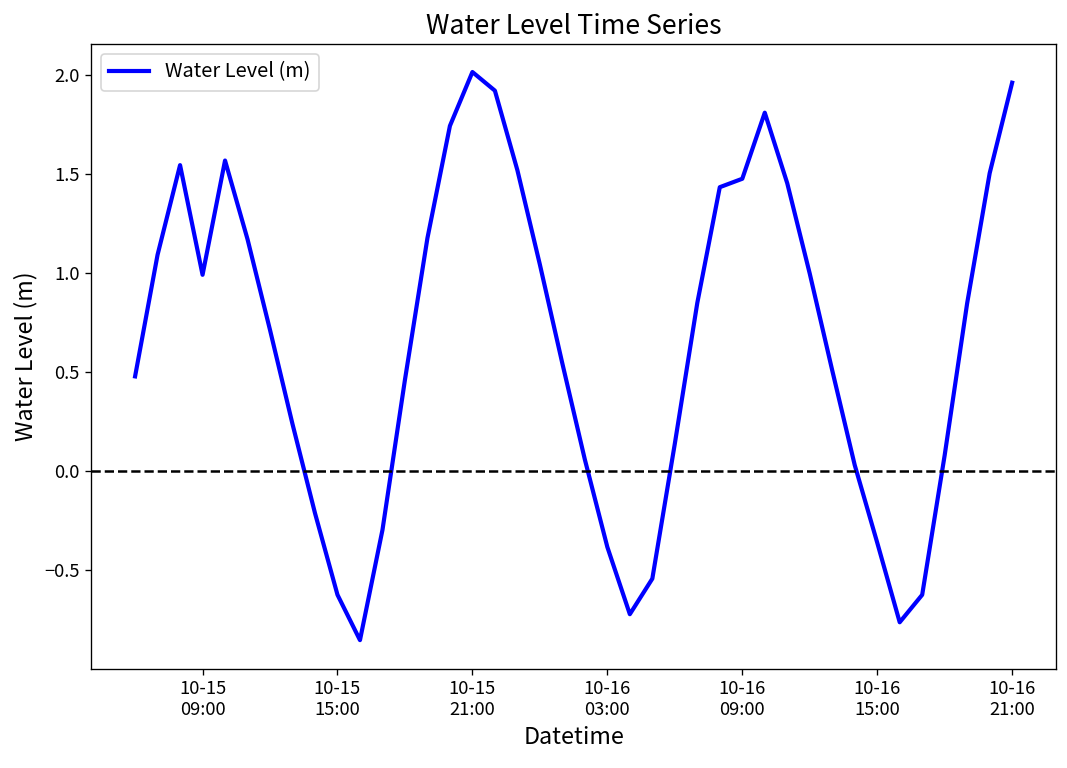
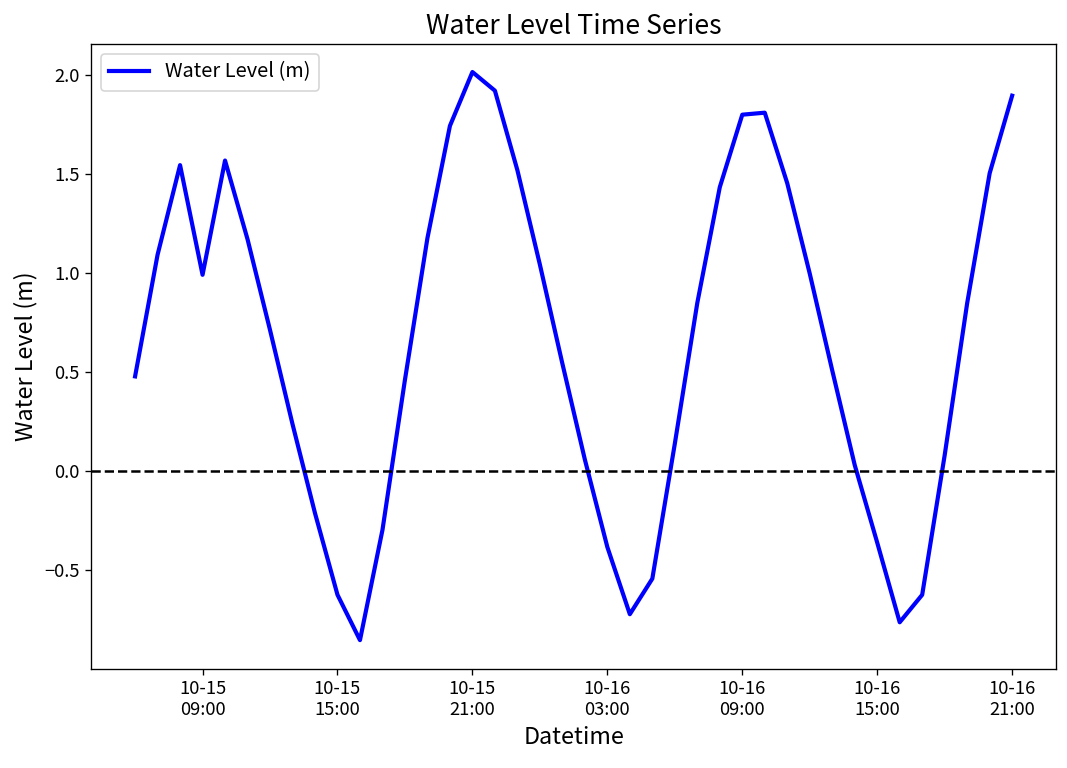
  {
    "10-15 09:00": 0.99,
    "10-15 15:00": -0.62,
    "10-15 21:00": 2.01,
    "10-16 03:00": -0.38,
-   "10-16 09:00": 1.47,
+   "10-16 09:00": 1.80,
    "10-16 15:00": -0.36,
-   "10-16 21:00": 1.96
+   "10-16 21:00": 1.89
  }
